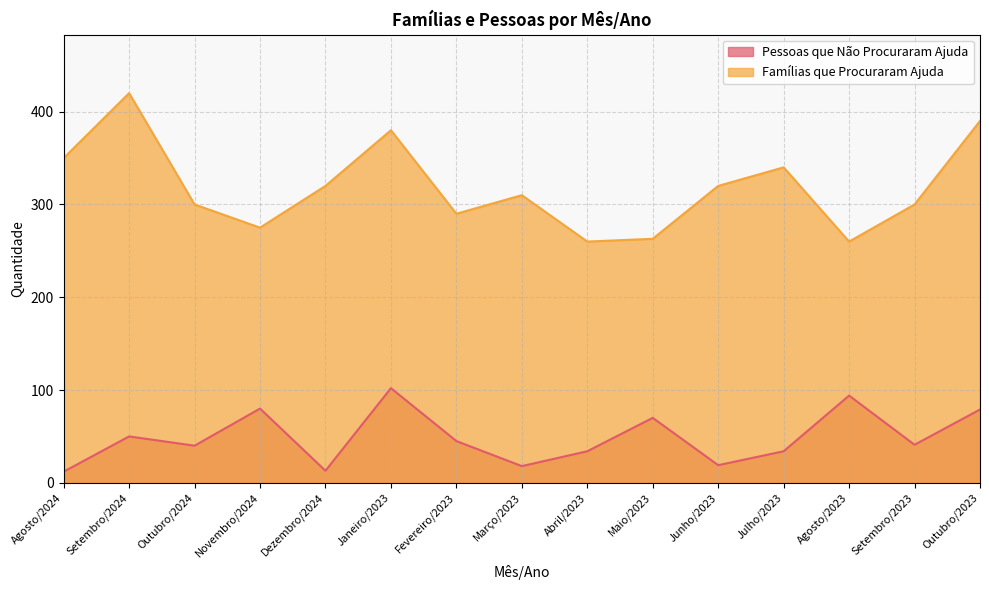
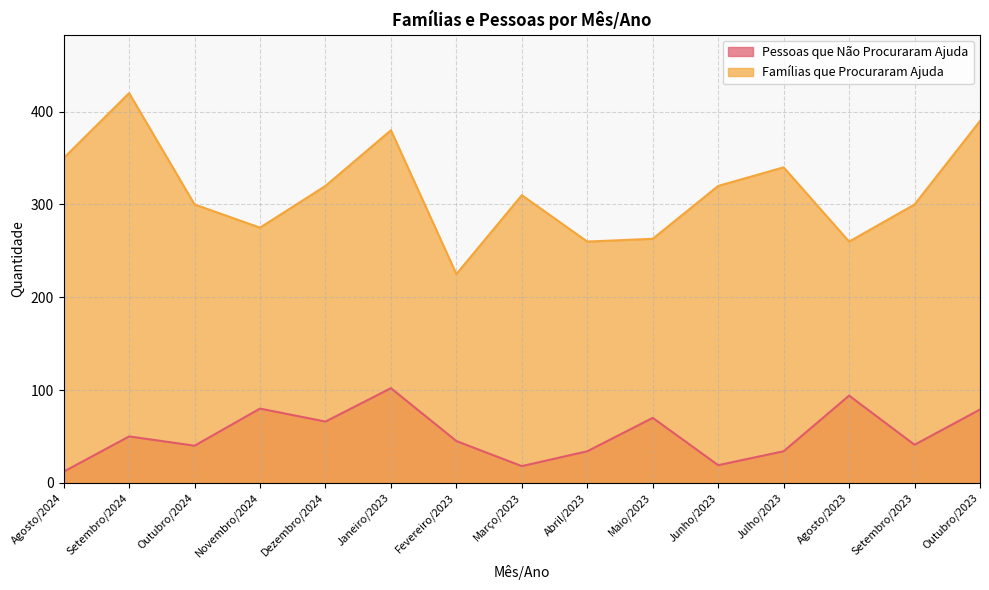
  {
    "Pessoas que Não Procuraram Ajuda": {
      "Agosto/2024": 10,
      "Setembro/2024": 50,
      "Outubro/2024": 40,
      "Novembro/2024": 80,
-     "Dezembro/2024": 10,
+     "Dezembro/2024": 70,
      "Janeiro/2023": 100,
      "Fevereiro/2023": 50,
      "Março/2023": 20,
      "Abril/2023": 30,
      "Maio/2023": 70,
      "Junho/2023": 20,
      "Julho/2023": 30,
      "Agosto/2023": 90,
      "Setembro/2023": 40,
      "Outubro/2023": 80
    },
    "Famílias que Procuraram Ajuda": {
      "Agosto/2024": 350,
      "Setembro/2024": 420,
      "Outubro/2024": 300,
      "Novembro/2024": 280,
      "Dezembro/2024": 320,
      "Janeiro/2023": 380,
-     "Fevereiro/2023": 290,
+     "Fevereiro/2023": 230,
      "Março/2023": 310,
      "Abril/2023": 260,
      "Maio/2023": 260,
      "Junho/2023": 320,
      "Julho/2023": 340,
      "Agosto/2023": 260,
      "Setembro/2023": 300,
      "Outubro/2023": 390
    }
  }
